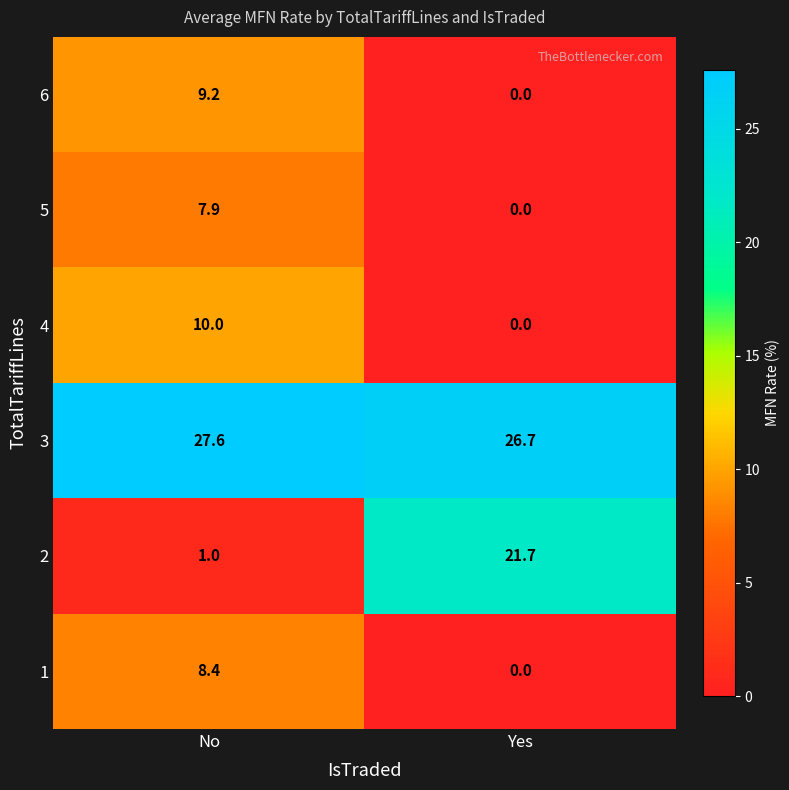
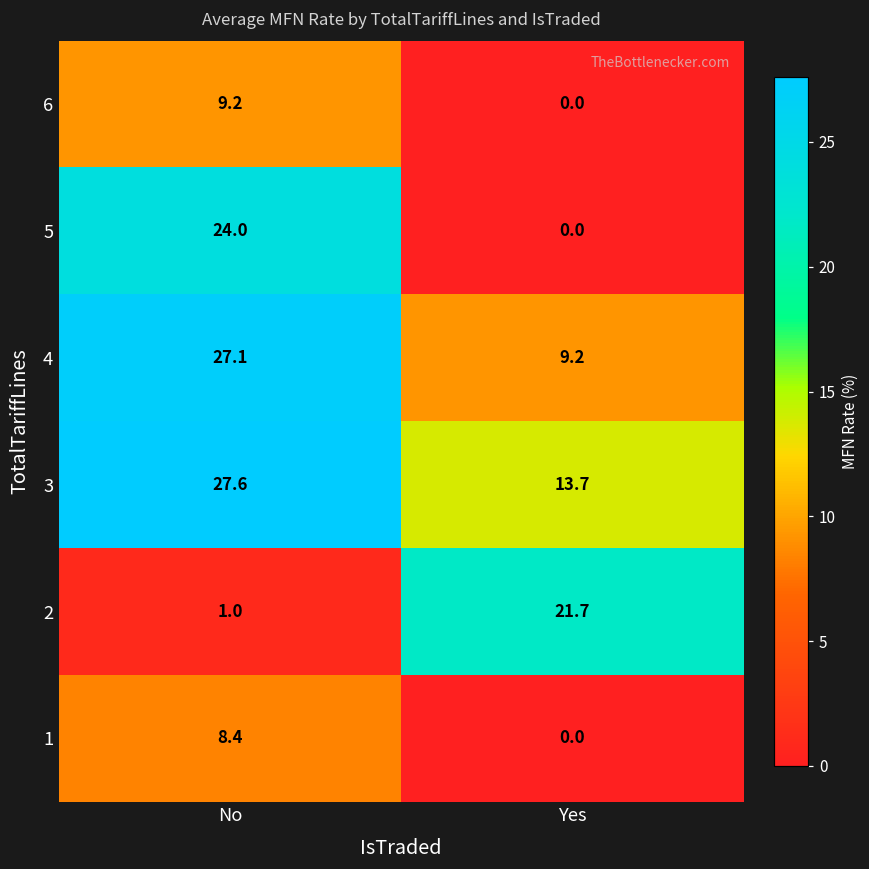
  {
    "6": {
      "No": 9.2
    },
    "5": {
-     "No": 7.9,
+     "No": 24.0,
      "Yes": 0.0
    },
    "4": {
-     "No": 10.0,
-     "Yes": 0.0
+     "No": 27.1,
+     "Yes": 9.2
    },
    "3": {
      "No": 27.6,
-     "Yes": 26.7
+     "Yes": 13.7
    },
    "2": {
      "No": 1.0,
      "Yes": 21.7
    },
    "1": {
      "No": 8.4,
      "Yes": 0.0
    }
  }
